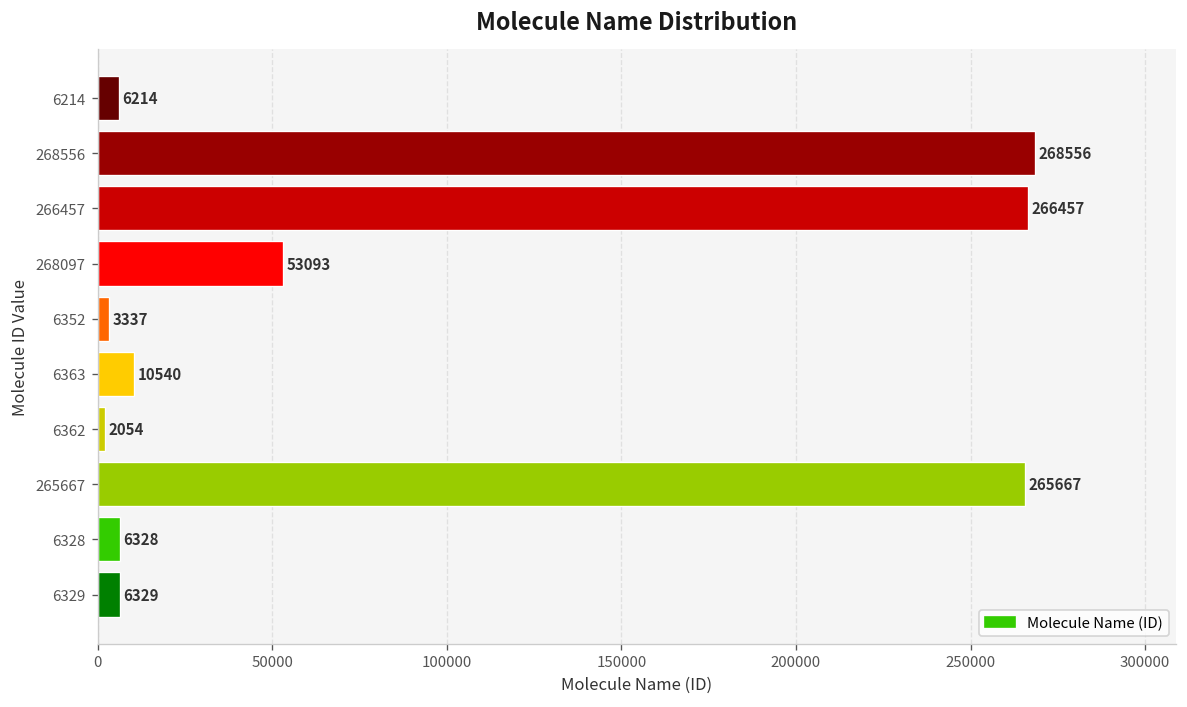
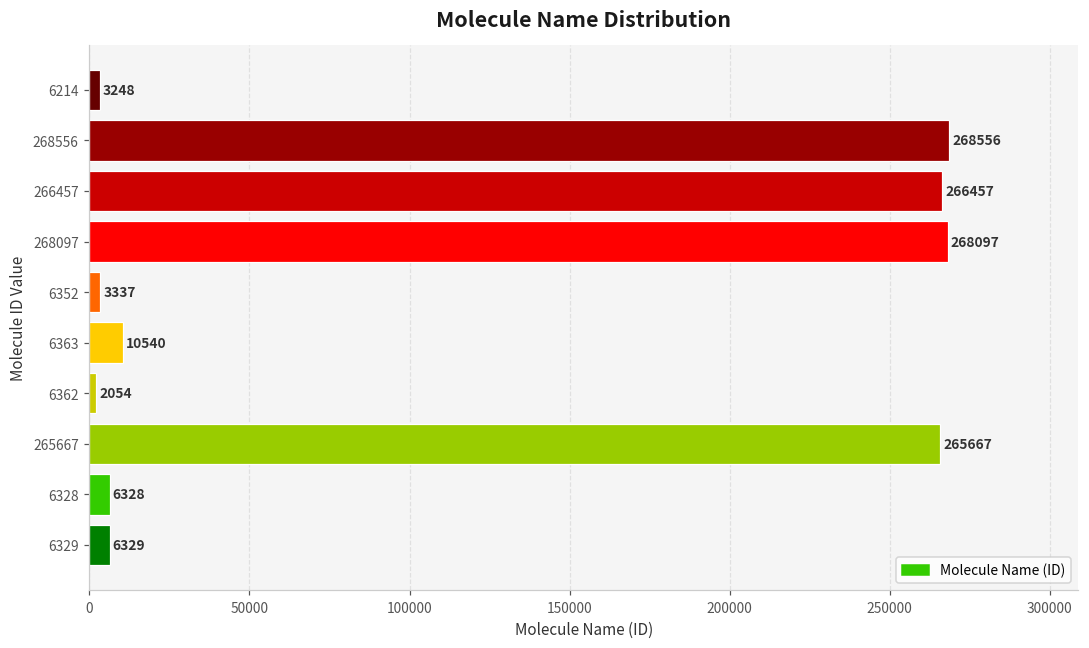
  {
-   "6214": 6214,
+   "6214": 3248,
    "268556": 268556,
    "266457": 266457,
-   "268097": 53093,
+   "268097": 268097,
    "6352": 3337,
    "6363": 10540,
    "6362": 2054,
    "265667": 265667,
    "6328": 6328,
    "6329": 6329
  }
